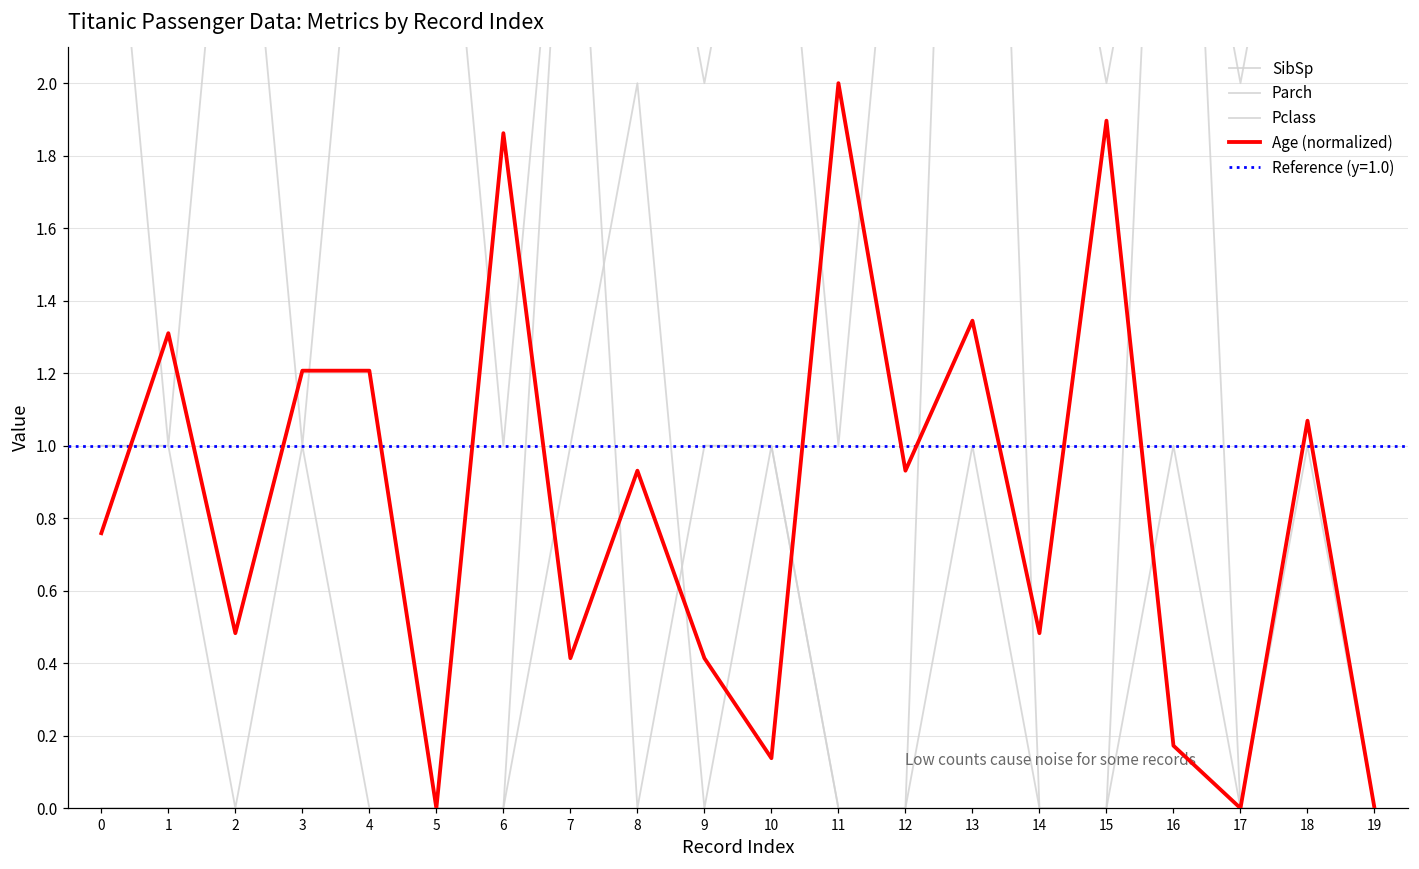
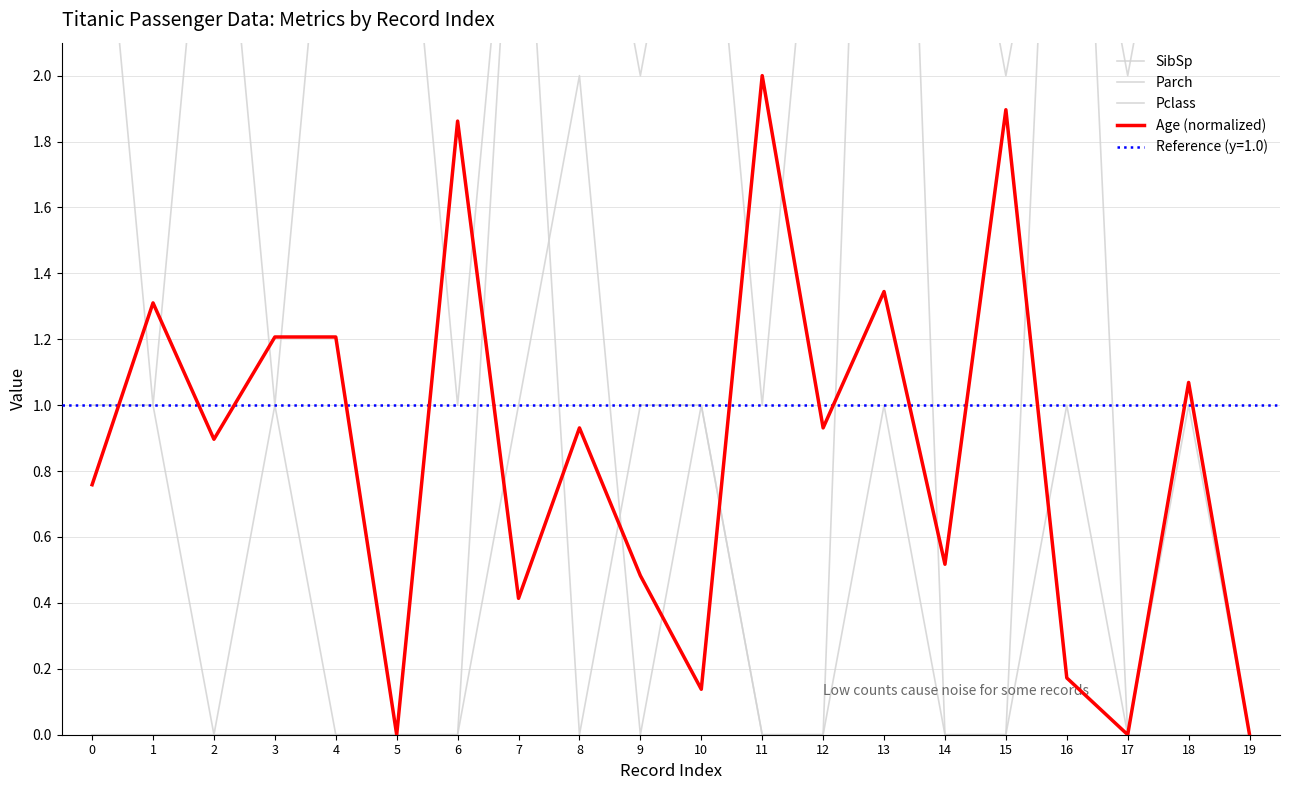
  {
    "Age (normalized)": {
      "0": 0.76,
      "1": 1.31,
-     "2": 0.48,
+     "2": 0.90,
      "3": 1.21,
      "4": 1.21,
      "6": 1.86,
      "7": 0.41,
      "8": 0.93,
-     "9": 0.41,
+     "9": 0.48,
      "10": 0.14,
      "11": 2.00,
      "12": 0.93,
      "13": 1.34,
-     "14": 0.48,
+     "14": 0.52,
      "15": 1.90,
      "16": 0.17,
      "18": 1.07
    }
  }
